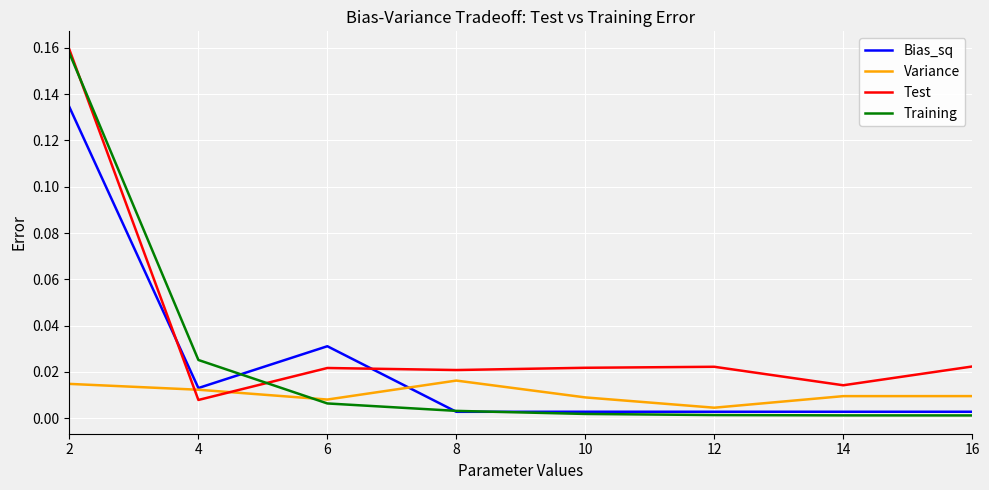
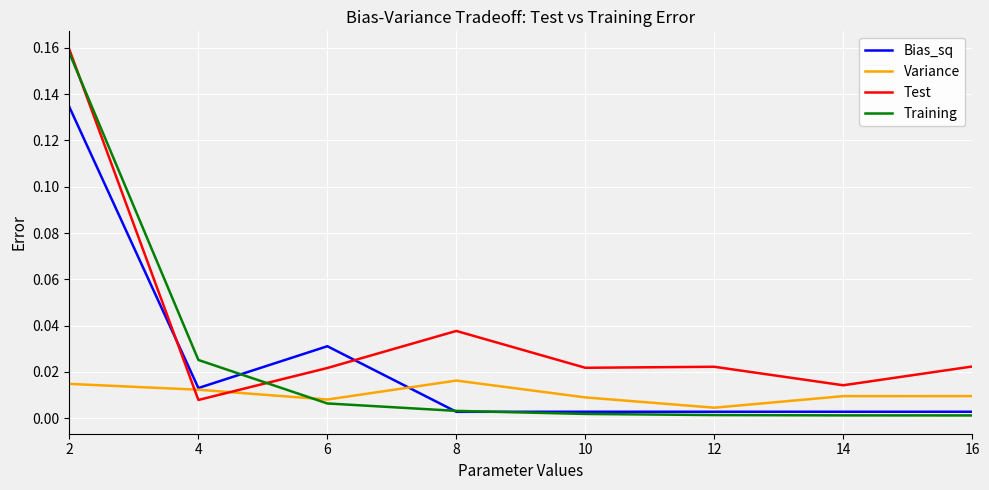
  {
    "Bias_sq": {
      "2": 0.134,
      "6": 0.031,
      "12": 0.003,
      "14": 0.003,
      "16": 0.003
    },
    "Variance": {
      "2": 0.015,
      "6": 0.008,
      "8": 0.016,
      "10": 0.009,
      "12": 0.005,
      "14": 0.010,
      "16": 0.010
    },
    "Test": {
      "2": 0.159,
      "4": 0.008,
      "6": 0.022,
-     "8": 0.021,
+     "8": 0.038,
      "10": 0.022,
      "12": 0.022,
      "14": 0.014,
      "16": 0.022
    },
    "Training": {
      "2": 0.158,
      "4": 0.025,
      "6": 0.006,
      "12": 0.001,
      "14": 0.001,
      "16": 0.001
    }
  }
